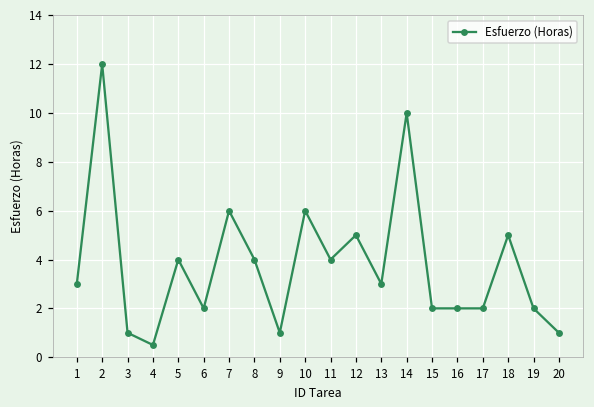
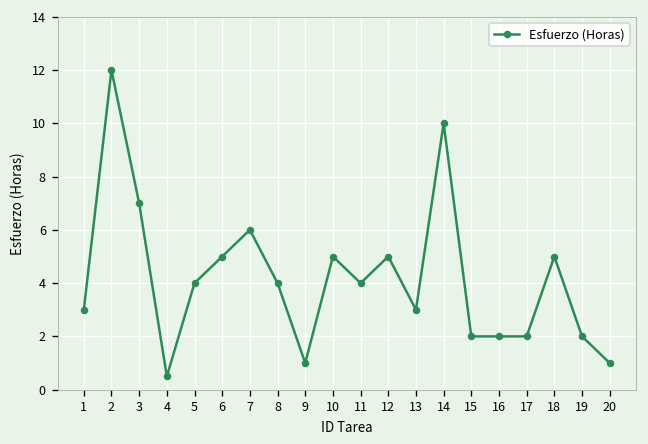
  {
    "1": 3,
    "2": 12,
-   "3": 1,
+   "3": 7,
    "4": 0.5,
    "5": 4,
-   "6": 2,
+   "6": 5,
    "7": 6,
    "8": 4,
    "9": 1,
-   "10": 6,
+   "10": 5,
    "11": 4,
    "12": 5,
    "13": 3,
    "14": 10,
    "15": 2,
    "16": 2,
    "17": 2,
    "18": 5,
    "19": 2,
    "20": 1
  }
